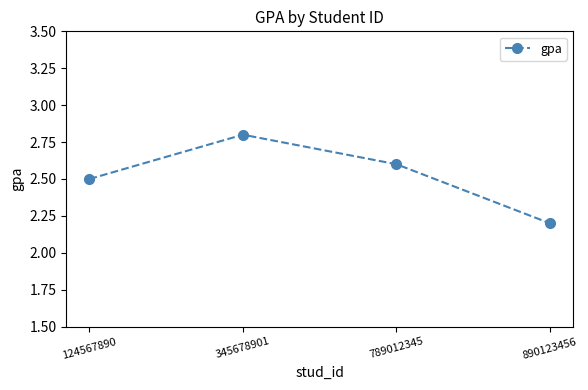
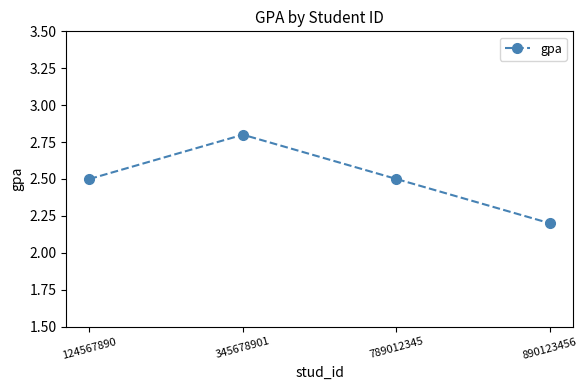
  {
    "124567890": 2.5,
    "345678901": 2.8,
-   "789012345": 2.6,
+   "789012345": 2.5,
    "890123456": 2.2
  }
